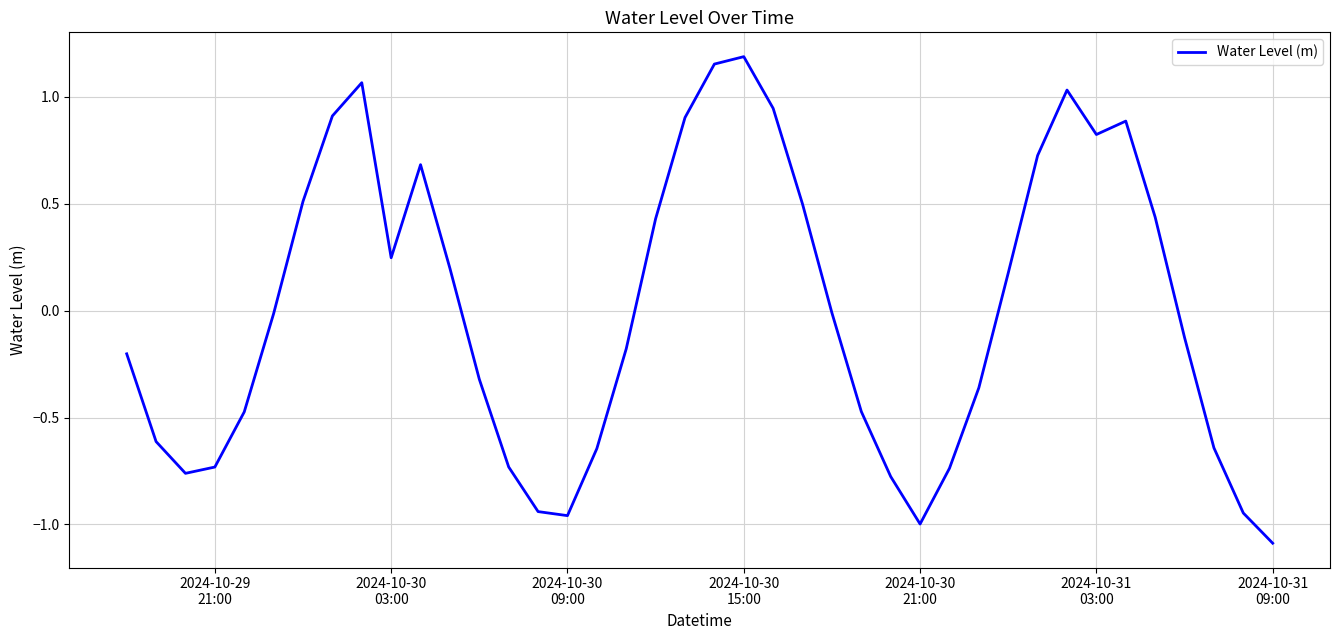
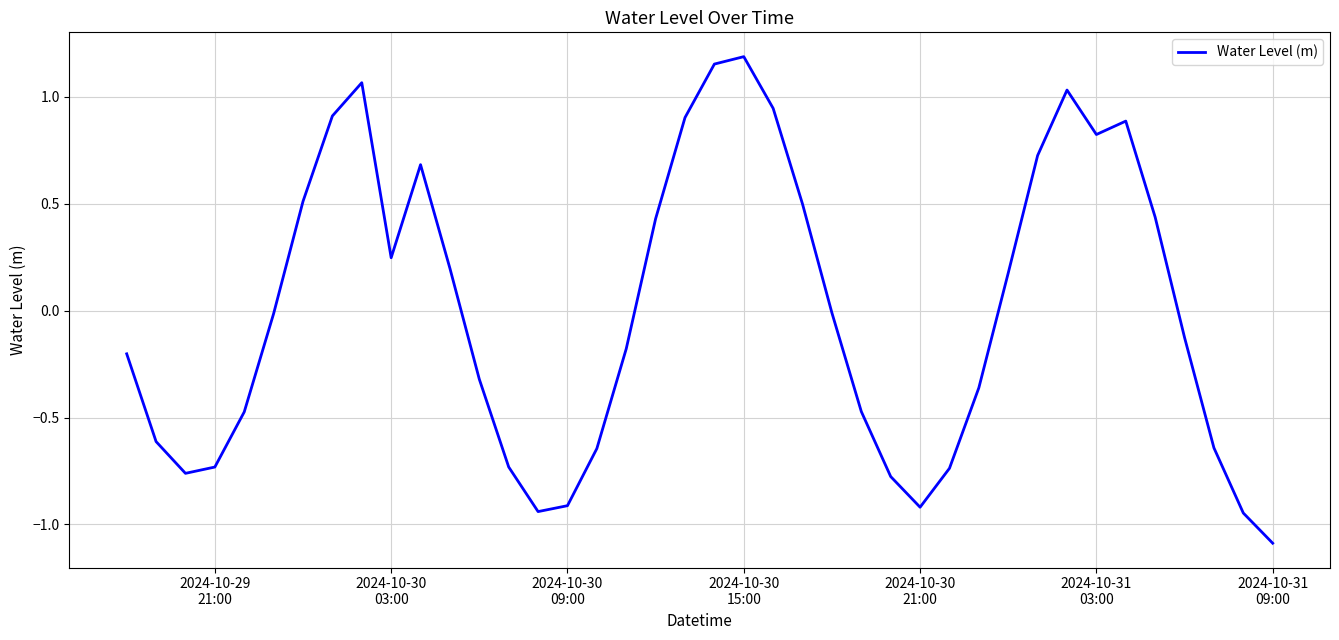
  {
    "2024-10-29 21:00": -0.73,
    "2024-10-30 03:00": 0.25,
-   "2024-10-30 09:00": -0.96,
+   "2024-10-30 09:00": -0.91,
    "2024-10-30 15:00": 1.19,
-   "2024-10-30 21:00": -1.00,
+   "2024-10-30 21:00": -0.92,
    "2024-10-31 03:00": 0.82,
    "2024-10-31 09:00": -1.09
  }
